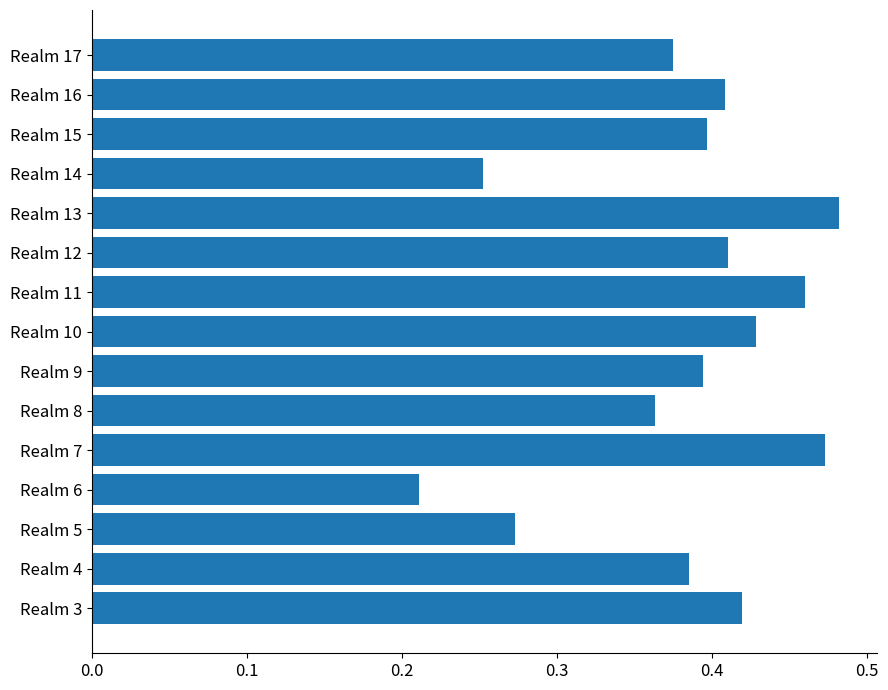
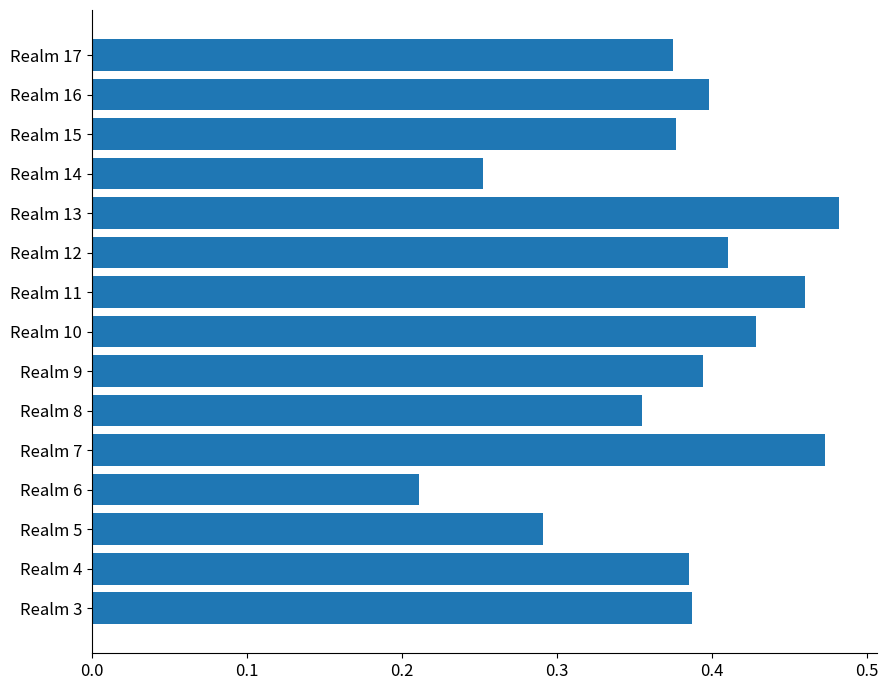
  {
    "Realm 17": 0.375,
-   "Realm 16": 0.408,
-   "Realm 15": 0.397,
+   "Realm 16": 0.398,
+   "Realm 15": 0.377,
    "Realm 14": 0.252,
    "Realm 13": 0.482,
    "Realm 12": 0.410,
    "Realm 11": 0.460,
    "Realm 10": 0.428,
    "Realm 9": 0.394,
-   "Realm 8": 0.363,
+   "Realm 8": 0.355,
    "Realm 7": 0.473,
    "Realm 6": 0.211,
-   "Realm 5": 0.273,
+   "Realm 5": 0.291,
    "Realm 4": 0.385,
-   "Realm 3": 0.419
+   "Realm 3": 0.387
  }
